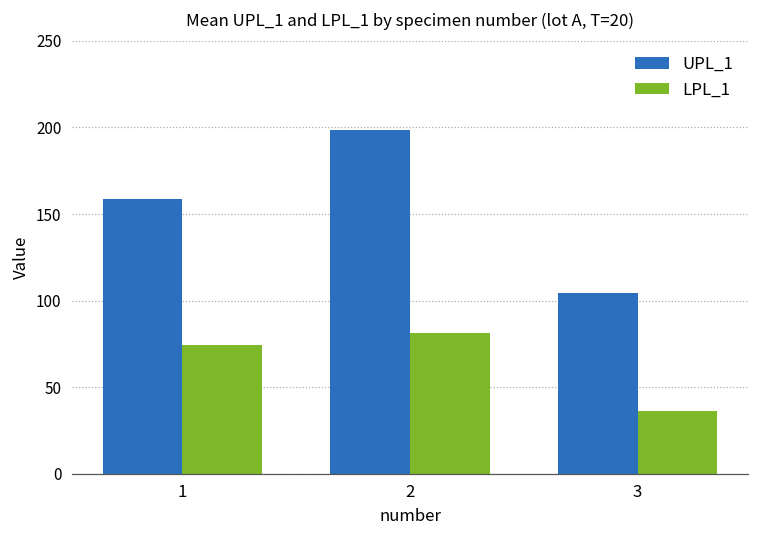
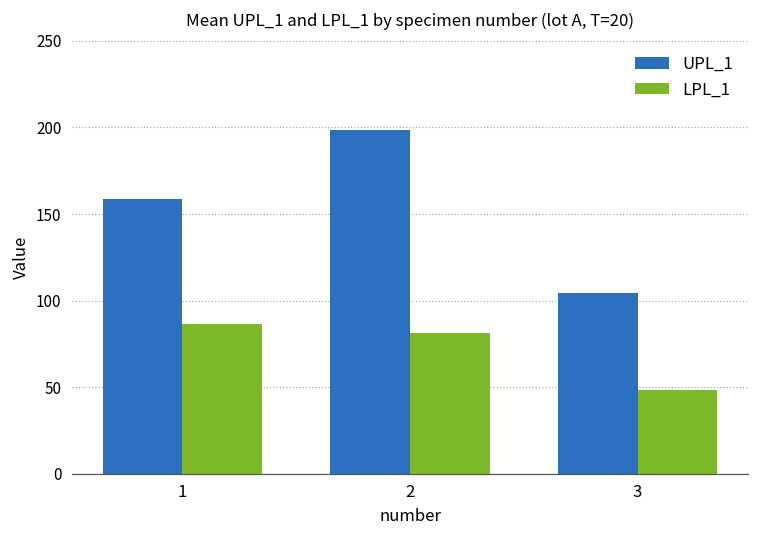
  {
    "UPL_1": {
      "1": 158,
      "2": 199,
      "3": 104
    },
    "LPL_1": {
-     "1": 74,
+     "1": 86,
      "2": 81,
-     "3": 36
+     "3": 48
    }
  }
